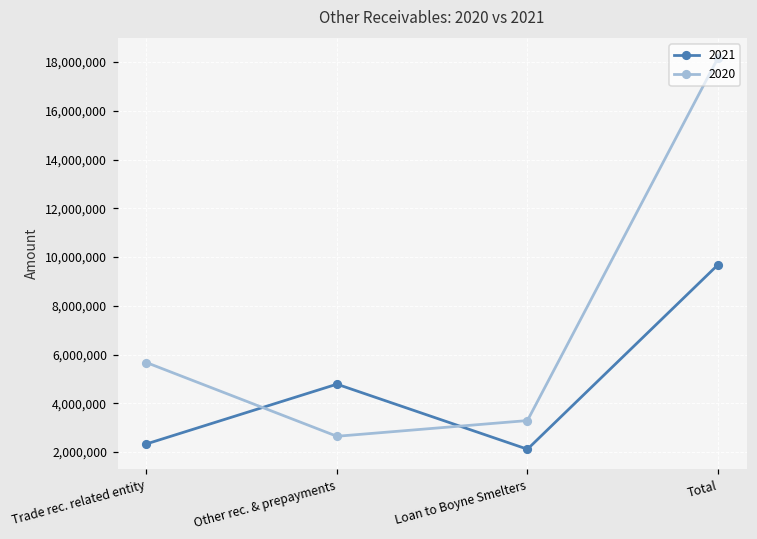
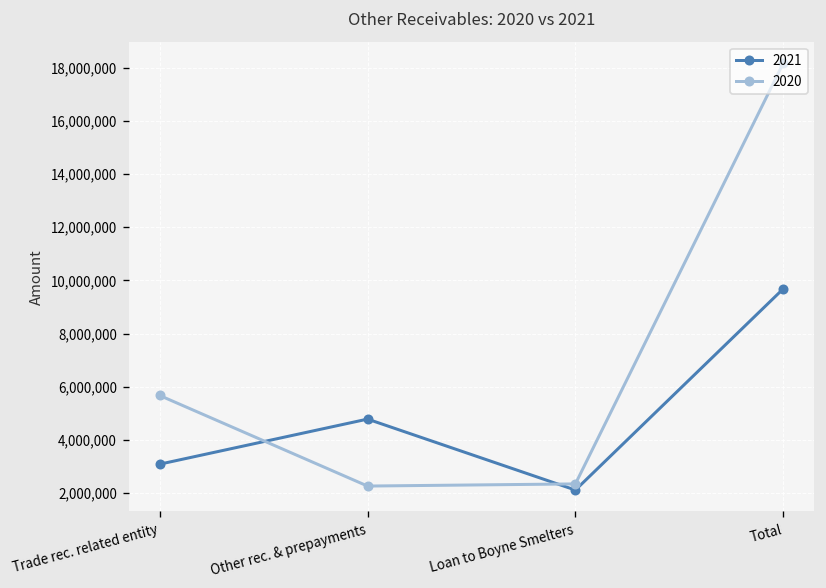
  {
    "2021": {
-     "Trade rec. related entity": "2,300,000",
+     "Trade rec. related entity": "3,100,000",
      "Other rec. & prepayments": "4,800,000",
      "Loan to Boyne Smelters": "2,100,000",
      "Total": "9,700,000"
    },
    "2020": {
      "Trade rec. related entity": "5,700,000",
-     "Other rec. & prepayments": "2,600,000",
-     "Loan to Boyne Smelters": "3,300,000"
+     "Other rec. & prepayments": "2,300,000",
+     "Loan to Boyne Smelters": "2,300,000"
    }
  }
